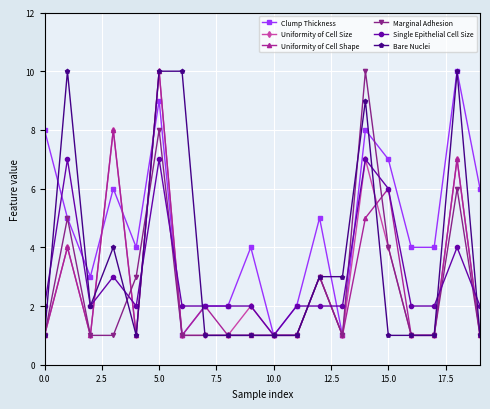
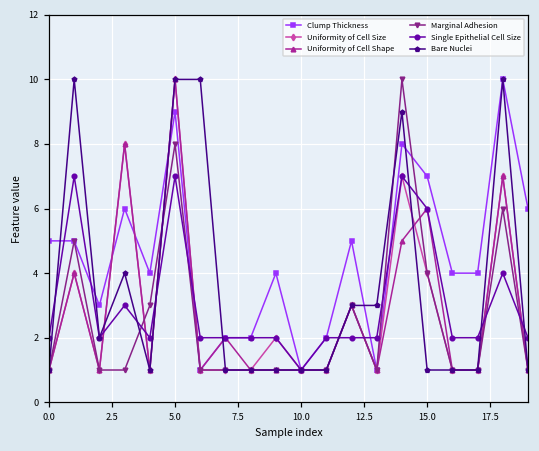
  {
    "Clump Thickness": {
-     "0.0": 8,
+     "0.0": 5,
      "5.0": 9,
      "15.0": 7
    }
  }
